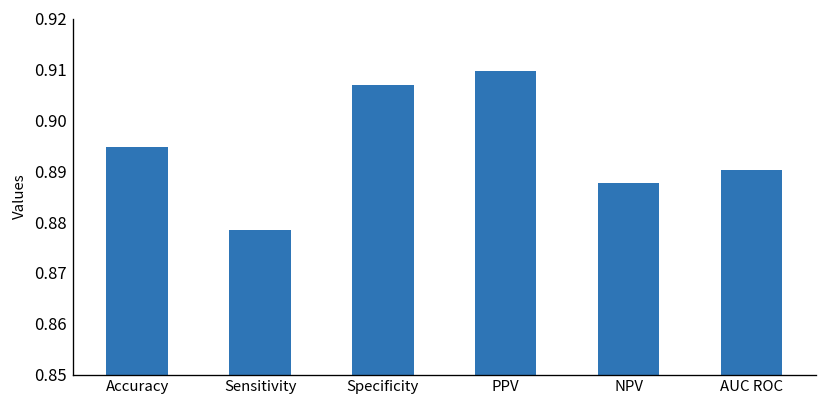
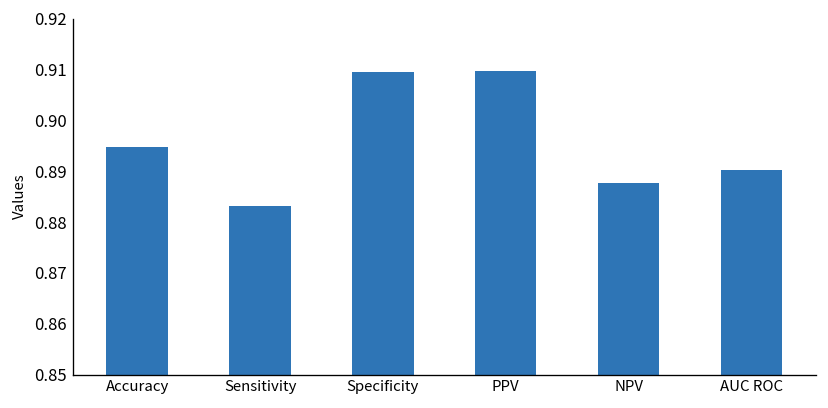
  {
    "Accuracy": 0.895,
-   "Sensitivity": 0.878,
-   "Specificity": 0.907,
+   "Sensitivity": 0.883,
+   "Specificity": 0.909,
    "PPV": 0.910,
    "NPV": 0.888,
    "AUC ROC": 0.890
  }
